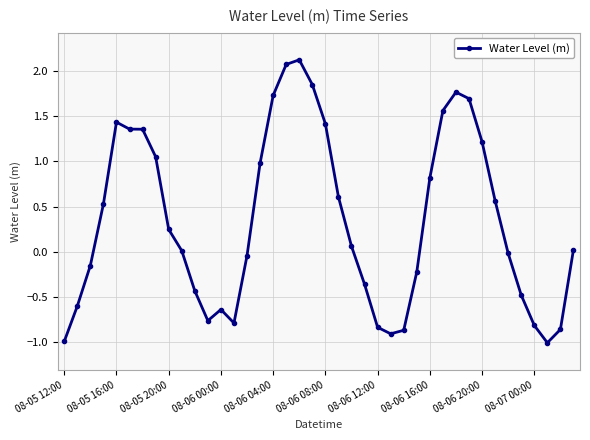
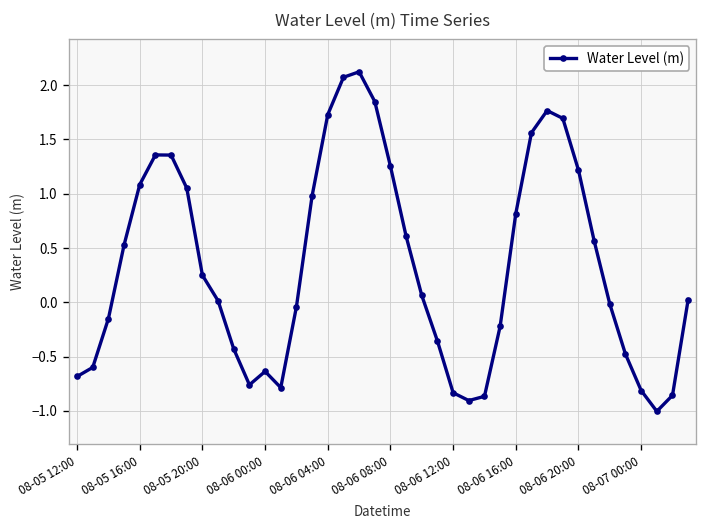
  {
-   "08-05 12:00": -1.0,
-   "08-05 16:00": 1.4,
+   "08-05 12:00": -0.7,
+   "08-05 16:00": 1.1,
    "08-05 20:00": 0.2,
    "08-06 00:00": -0.6,
    "08-06 04:00": 1.7,
-   "08-06 08:00": 1.4,
+   "08-06 08:00": 1.3,
    "08-06 12:00": -0.8,
    "08-06 16:00": 0.8,
    "08-06 20:00": 1.2,
    "08-07 00:00": -0.8
  }
